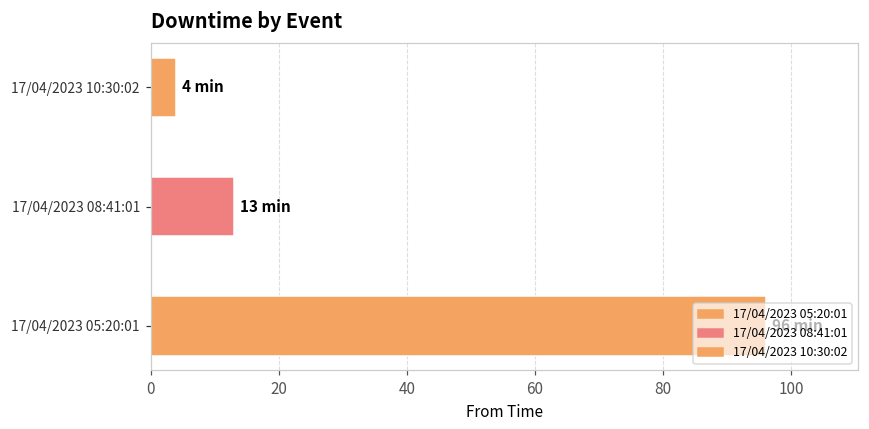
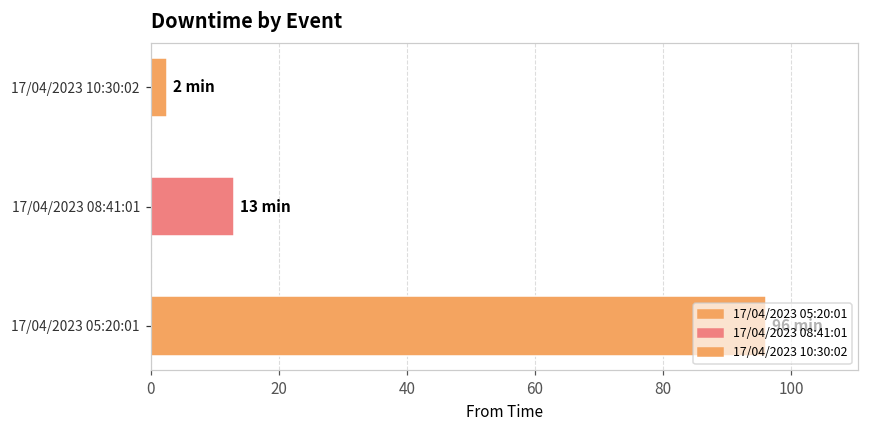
  {
-   "17/04/2023 10:30:02": 4,
+   "17/04/2023 10:30:02": 2,
    "17/04/2023 08:41:01": 13
  }
